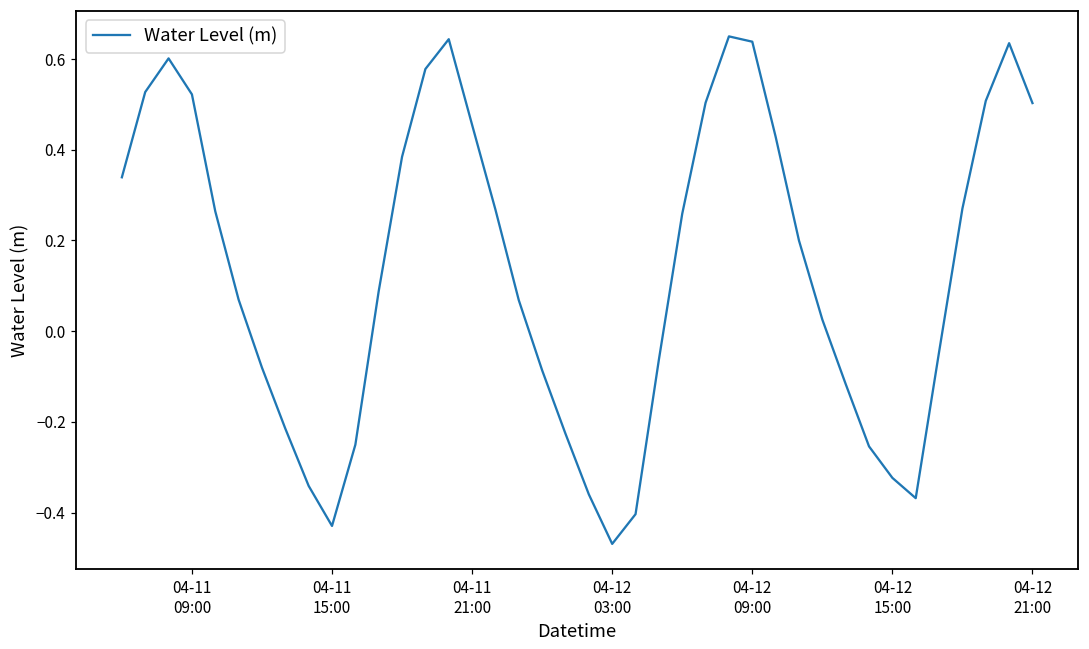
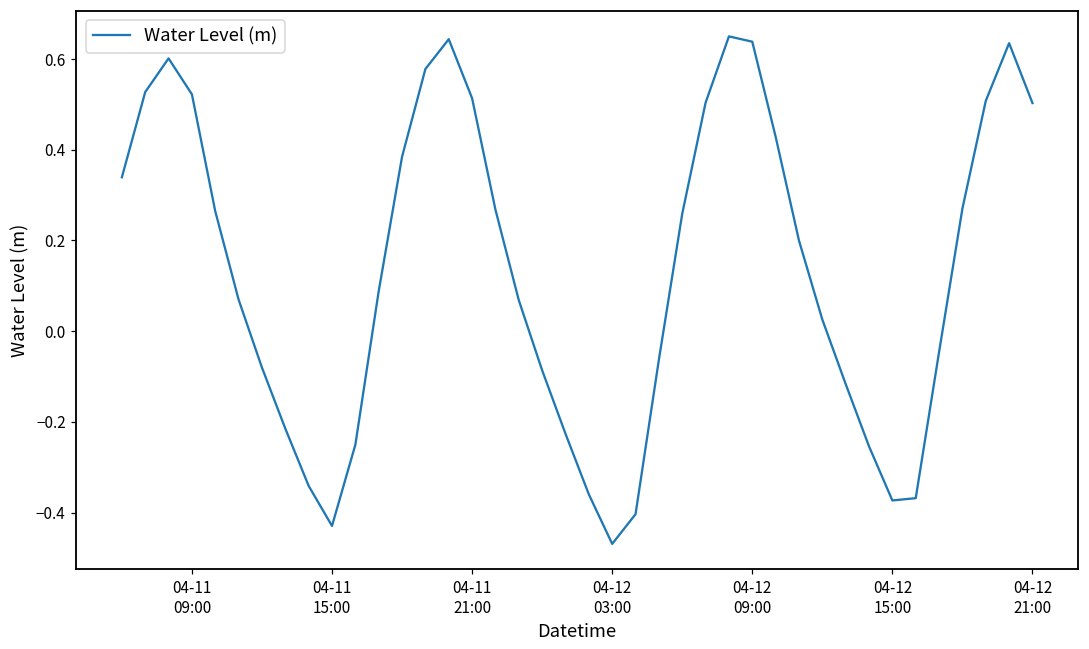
  {
    "04-11 09:00": 0.52,
    "04-11 15:00": -0.43,
-   "04-11 21:00": 0.46,
+   "04-11 21:00": 0.51,
    "04-12 03:00": -0.47,
    "04-12 09:00": 0.64,
-   "04-12 15:00": -0.32,
+   "04-12 15:00": -0.37,
    "04-12 21:00": 0.50
  }
